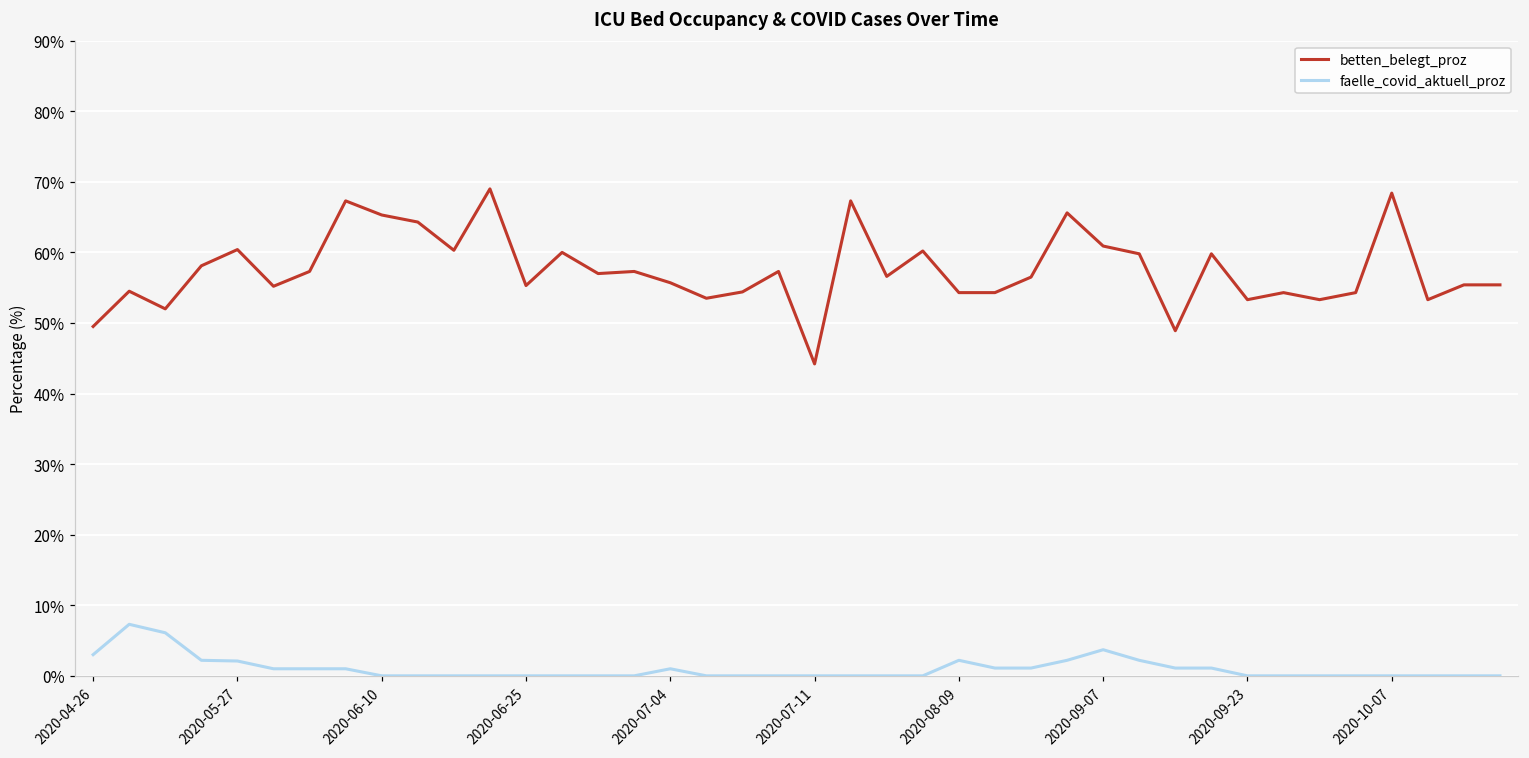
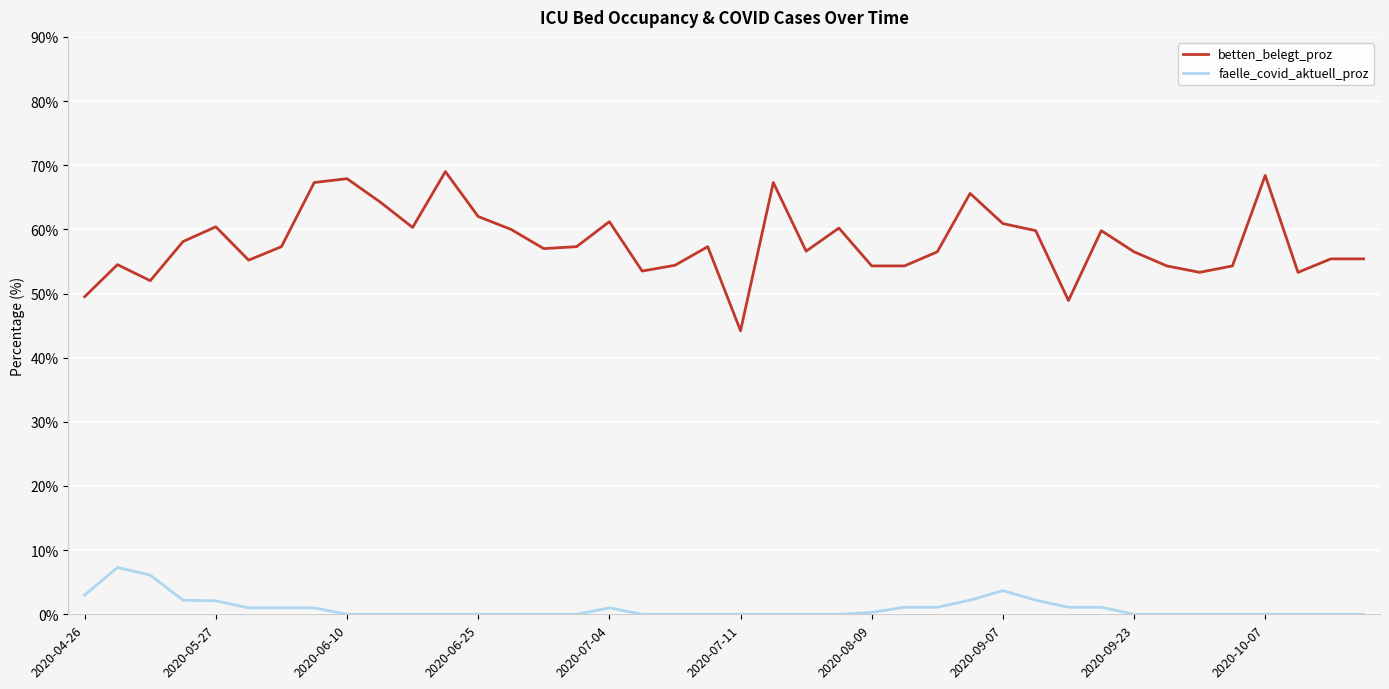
  {
    "betten_belegt_proz": {
      "2020-04-26": "50%",
      "2020-05-27": "60%",
-     "2020-06-10": "65%",
-     "2020-06-25": "55%",
-     "2020-07-04": "56%",
+     "2020-06-10": "68%",
+     "2020-06-25": "62%",
+     "2020-07-04": "61%",
      "2020-07-11": "44%",
      "2020-08-09": "54%",
      "2020-09-07": "61%",
-     "2020-09-23": "53%",
+     "2020-09-23": "57%",
      "2020-10-07": "68%"
    },
    "faelle_covid_aktuell_proz": {
      "2020-04-26": "3%",
      "2020-05-27": "2%",
      "2020-06-10": "0%",
      "2020-06-25": "0%",
      "2020-07-04": "1%",
      "2020-07-11": "0%",
-     "2020-08-09": "2%",
+     "2020-08-09": "0%",
      "2020-09-07": "4%",
      "2020-09-23": "0%",
      "2020-10-07": "0%"
    }
  }
